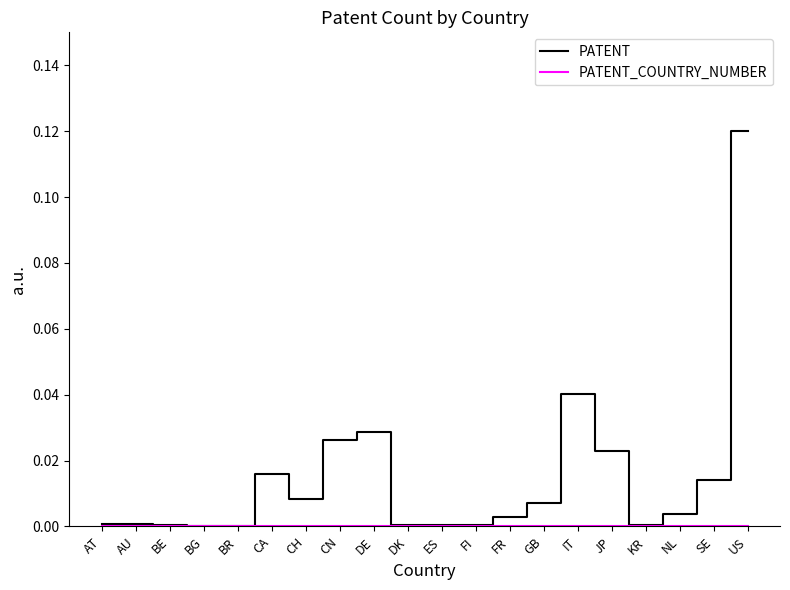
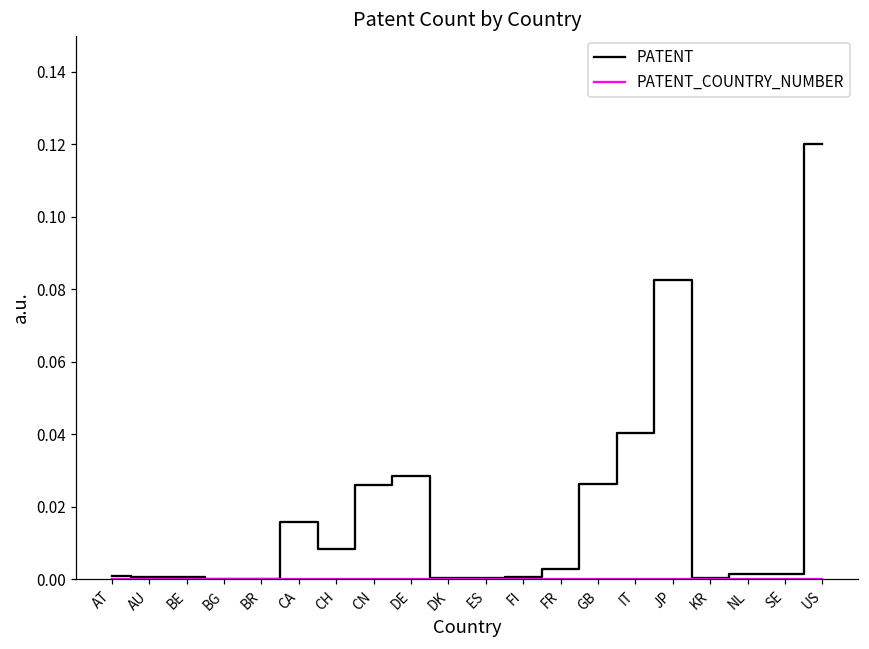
  {
    "PATENT": {
      "CA": 0.016,
      "CH": 0.008,
      "CN": 0.026,
      "DE": 0.029,
      "FR": 0.003,
-     "GB": 0.007,
+     "GB": 0.026,
      "IT": 0.040,
-     "JP": 0.023,
-     "NL": 0.004,
-     "SE": 0.014,
+     "JP": 0.083,
+     "NL": 0.001,
+     "SE": 0.001,
      "US": 0.120
    },
    "PATENT_COUNTRY_NUMBER": {
      "CA": 0.000,
      "CH": 0.000,
      "CN": 0.000,
      "DE": 0.000,
      "FR": 0.000,
      "GB": 0.000,
      "IT": 0.000,
      "JP": 0.000,
      "NL": 0.000,
      "SE": 0.000,
      "US": 0.000
    }
  }
